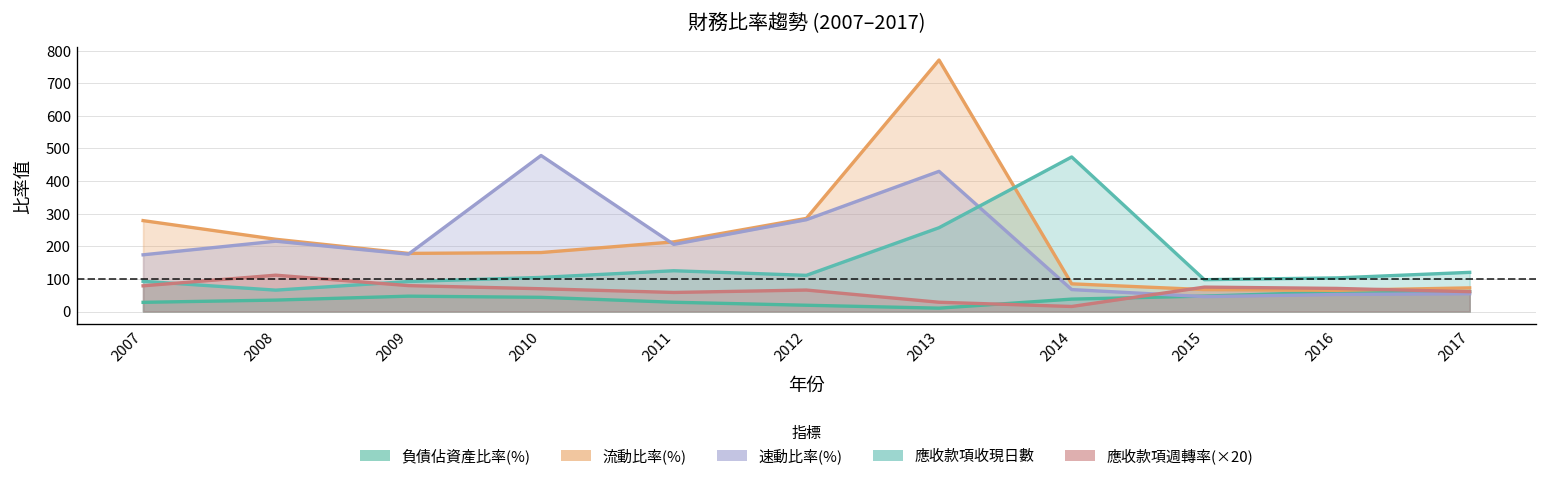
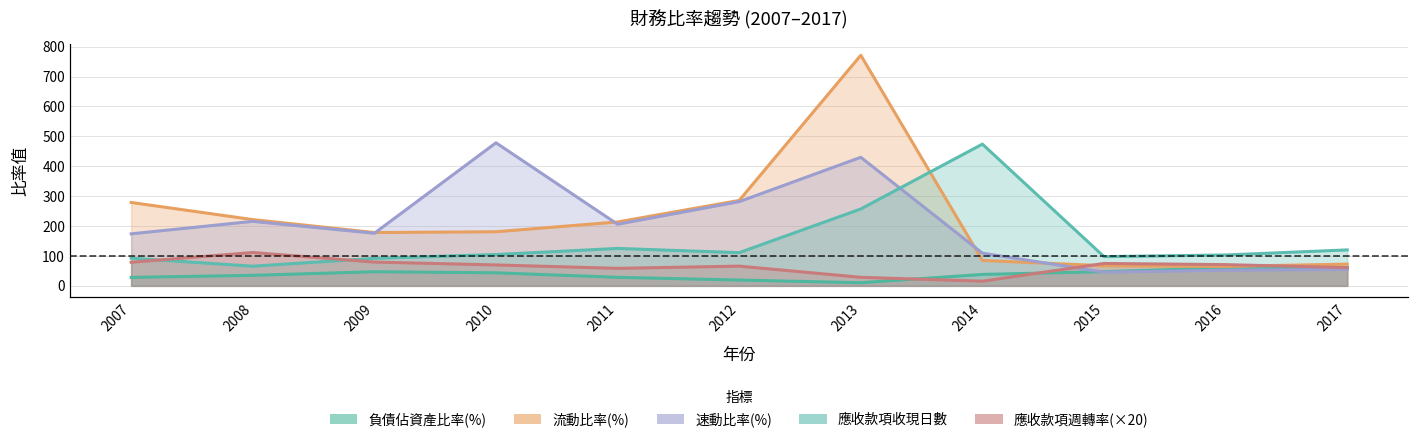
  {
    "速動比率(%)": {
      "2007": 170,
      "2010": 480,
      "2013": 430,
-     "2014": 70
+     "2014": 110
    }
  }
